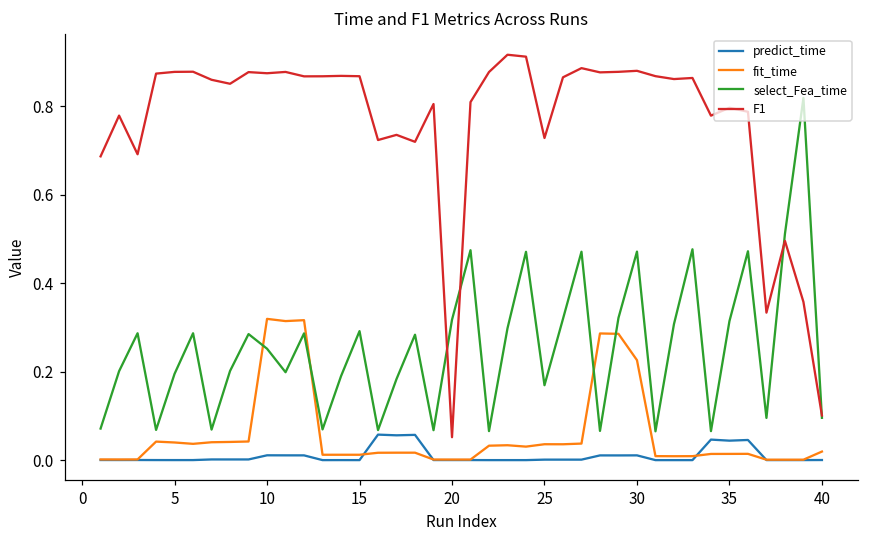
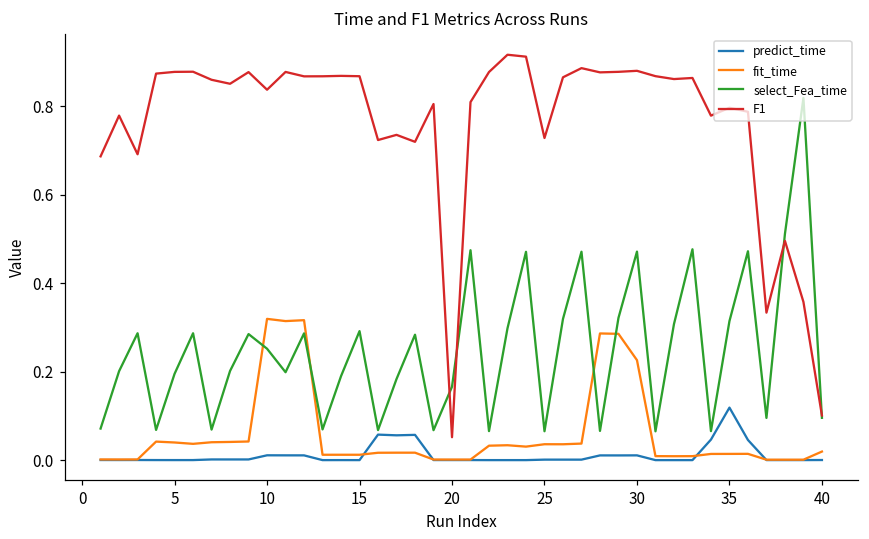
  {
    "predict_time": {
      "5": 0.00,
      "10": 0.01,
      "15": 0.00,
      "25": 0.00,
      "30": 0.01,
-     "35": 0.04,
+     "35": 0.12,
      "40": 0.00
    },
    "fit_time": {
      "5": 0.04,
      "10": 0.32,
      "15": 0.01,
      "25": 0.04,
      "30": 0.23,
      "35": 0.01,
      "40": 0.02
    },
    "select_Fea_time": {
      "5": 0.20,
      "10": 0.25,
      "15": 0.29,
-     "20": 0.32,
-     "25": 0.17,
+     "20": 0.17,
+     "25": 0.07,
      "30": 0.47,
      "35": 0.31
    },
    "F1": {
      "5": 0.88,
-     "10": 0.87,
+     "10": 0.84,
      "15": 0.87,
      "20": 0.05,
      "25": 0.73,
      "30": 0.88
    }
  }
